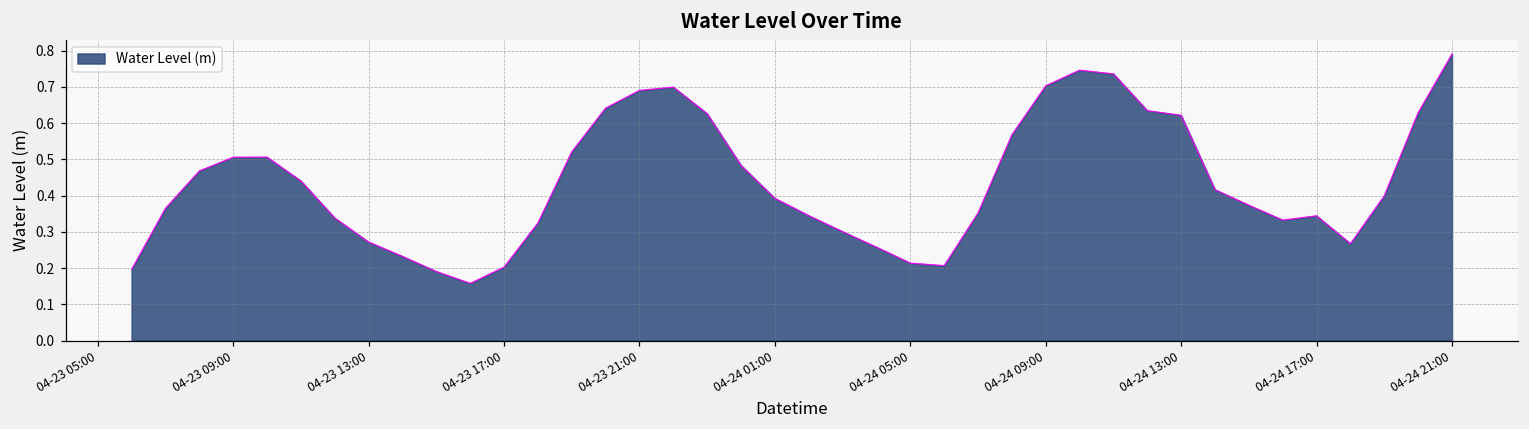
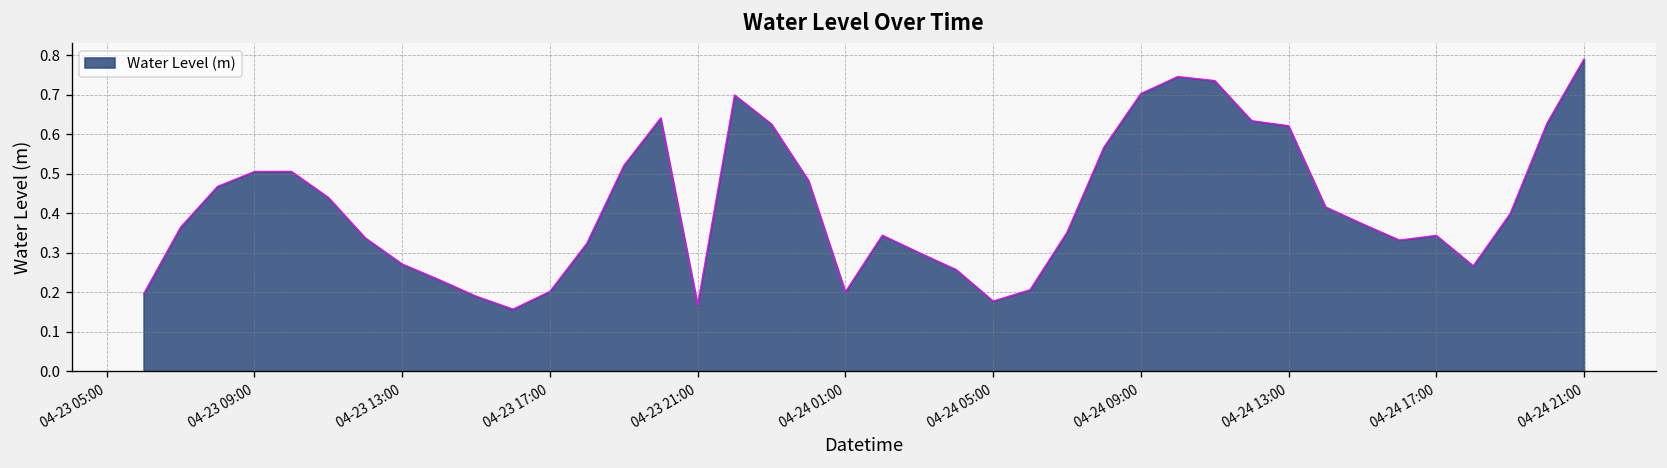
  {
    "04-23 09:00": 0.51,
    "04-23 13:00": 0.27,
    "04-23 17:00": 0.20,
-   "04-23 21:00": 0.69,
-   "04-24 01:00": 0.39,
-   "04-24 05:00": 0.21,
+   "04-23 21:00": 0.17,
+   "04-24 01:00": 0.20,
+   "04-24 05:00": 0.18,
    "04-24 09:00": 0.70,
    "04-24 13:00": 0.62,
    "04-24 17:00": 0.34,
    "04-24 21:00": 0.79
  }
